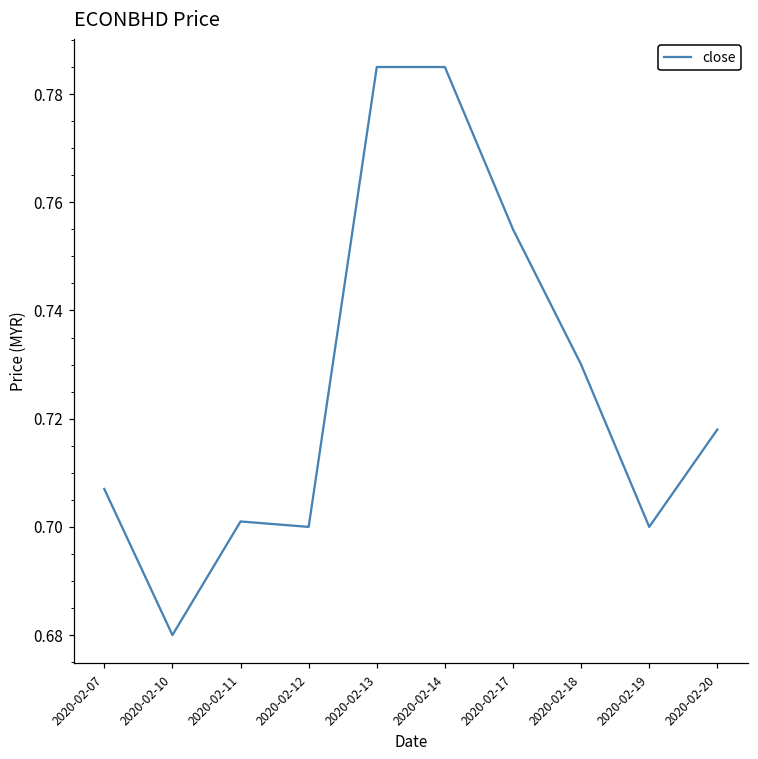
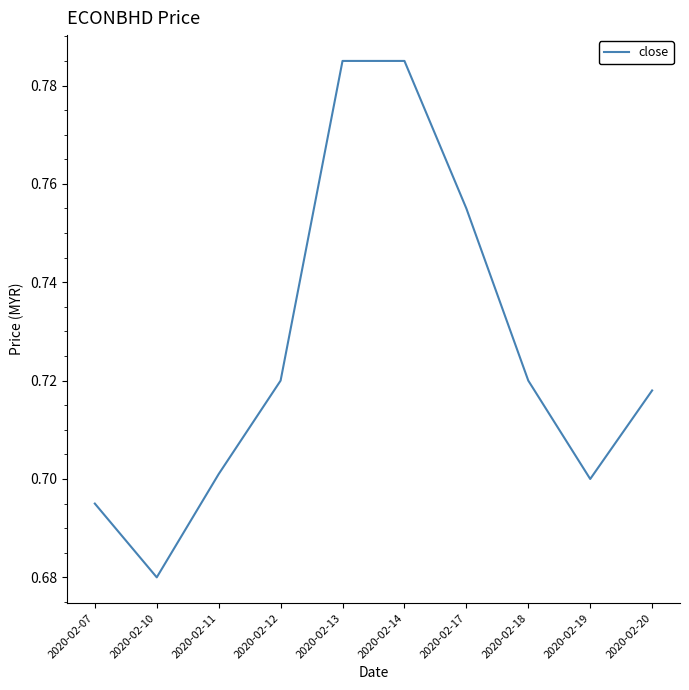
  {
-   "2020-02-07": 0.707,
+   "2020-02-07": 0.695,
    "2020-02-10": 0.680,
    "2020-02-11": 0.701,
-   "2020-02-12": 0.70,
+   "2020-02-12": 0.72,
    "2020-02-13": 0.785,
    "2020-02-14": 0.785,
    "2020-02-17": 0.755,
-   "2020-02-18": 0.73,
+   "2020-02-18": 0.72,
    "2020-02-19": 0.700,
    "2020-02-20": 0.718
  }
